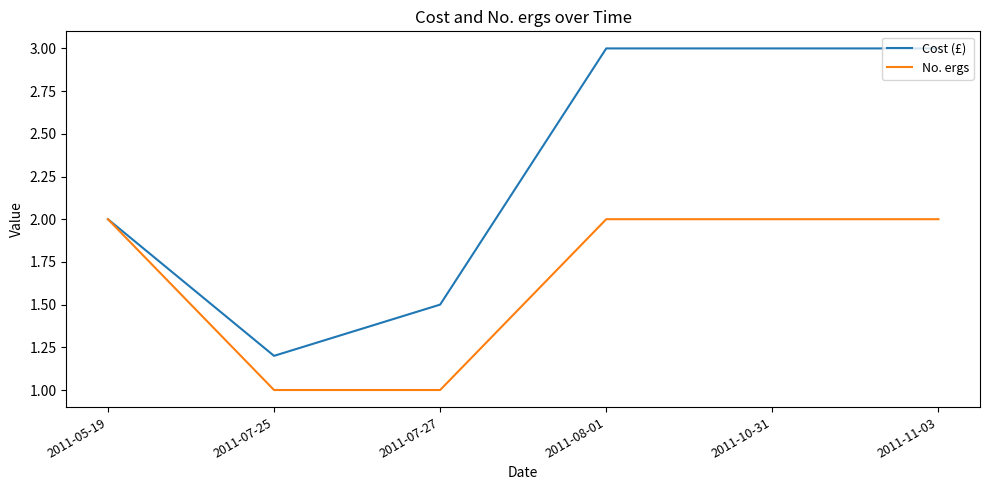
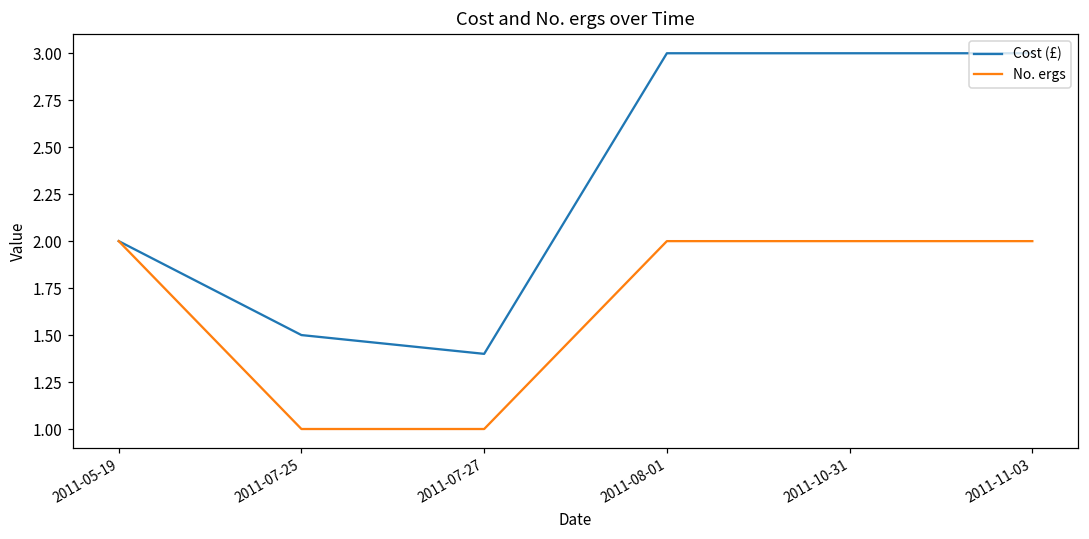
  {
    "Cost (£)": {
-     "2011-07-25": 1.2,
-     "2011-07-27": 1.5,
+     "2011-07-25": 1.5,
+     "2011-07-27": 1.4,
      "2011-08-01": 3.0,
      "2011-10-31": 3.0
    },
    "No. ergs": {
      "2011-07-25": 1.0,
      "2011-07-27": 1.0,
      "2011-08-01": 2.0,
      "2011-10-31": 2.0,
      "2011-11-03": 2.0
    }
  }
